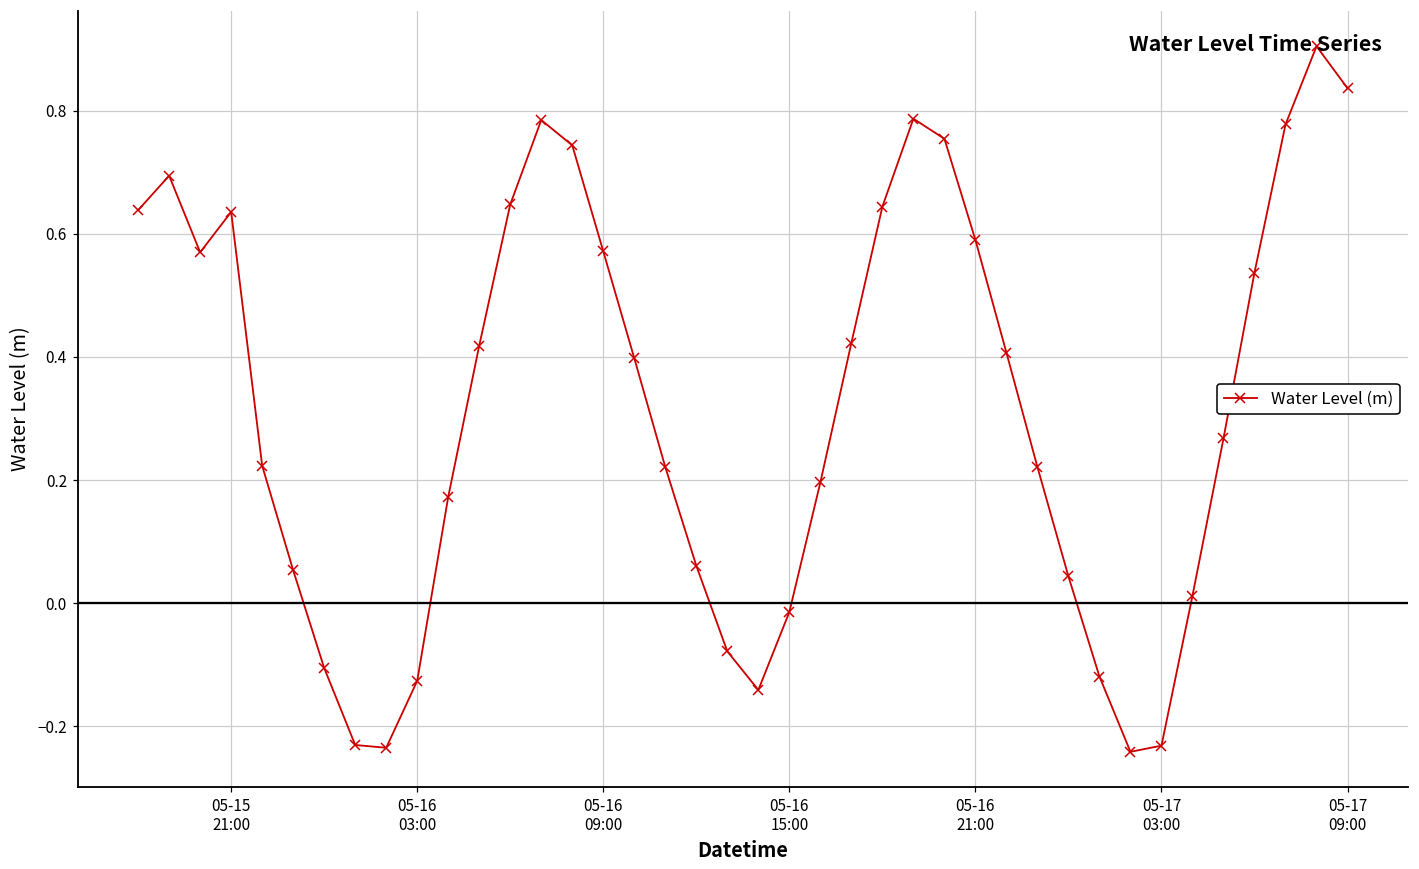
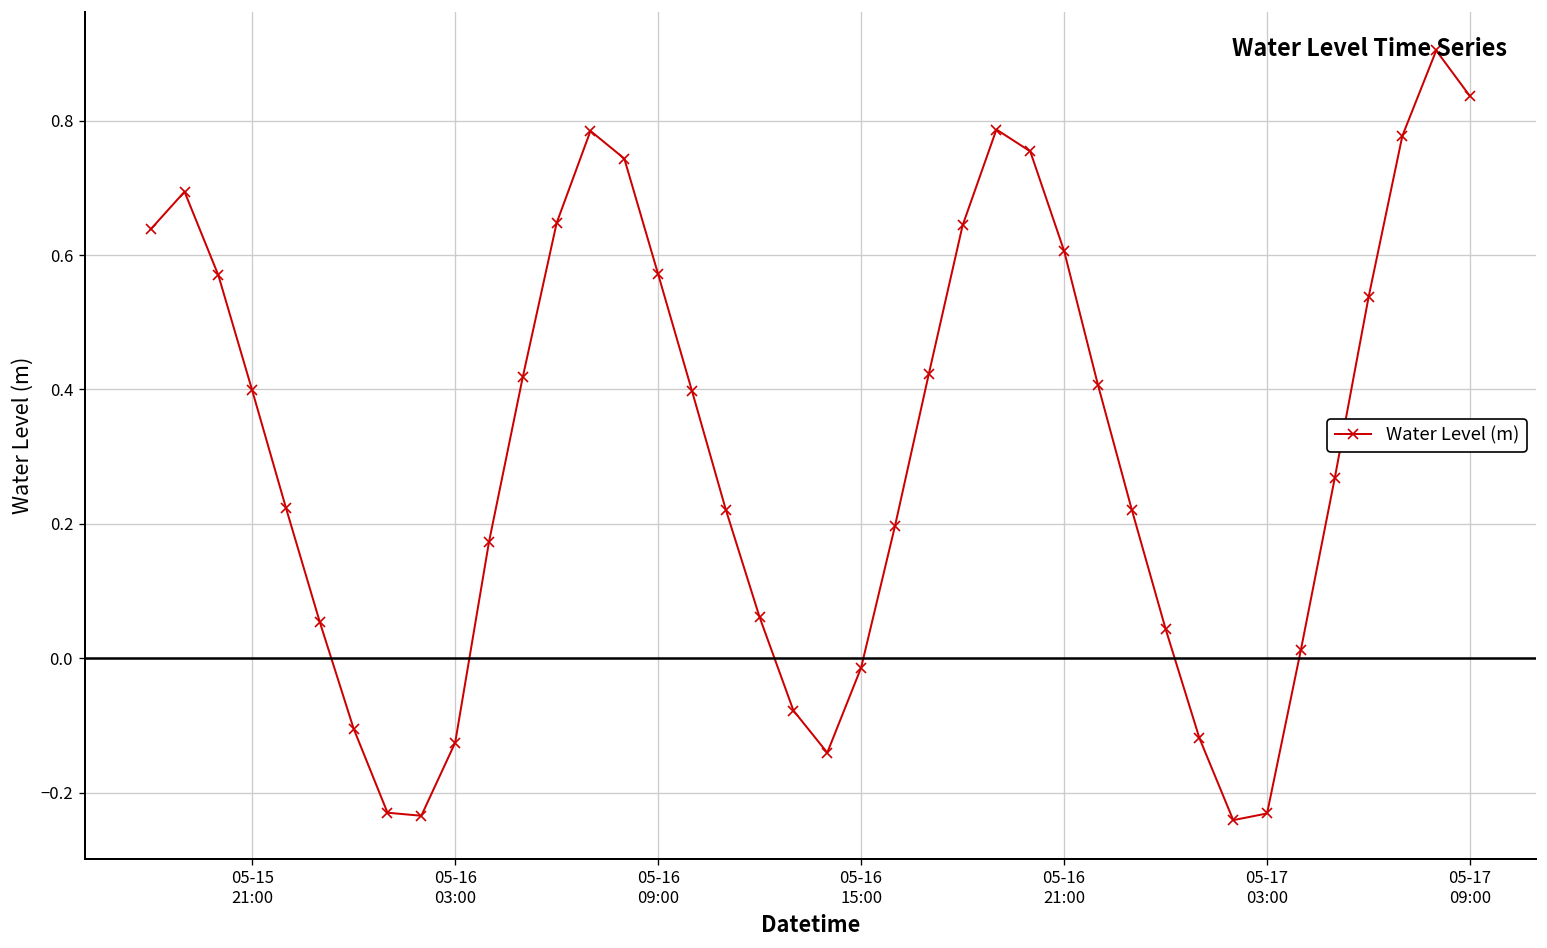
  {
-   "05-15 21:00": 0.64,
+   "05-15 21:00": 0.40,
    "05-16 03:00": -0.13,
    "05-16 09:00": 0.57,
    "05-16 15:00": -0.01,
-   "05-16 21:00": 0.59,
+   "05-16 21:00": 0.61,
    "05-17 03:00": -0.23,
    "05-17 09:00": 0.84
  }
